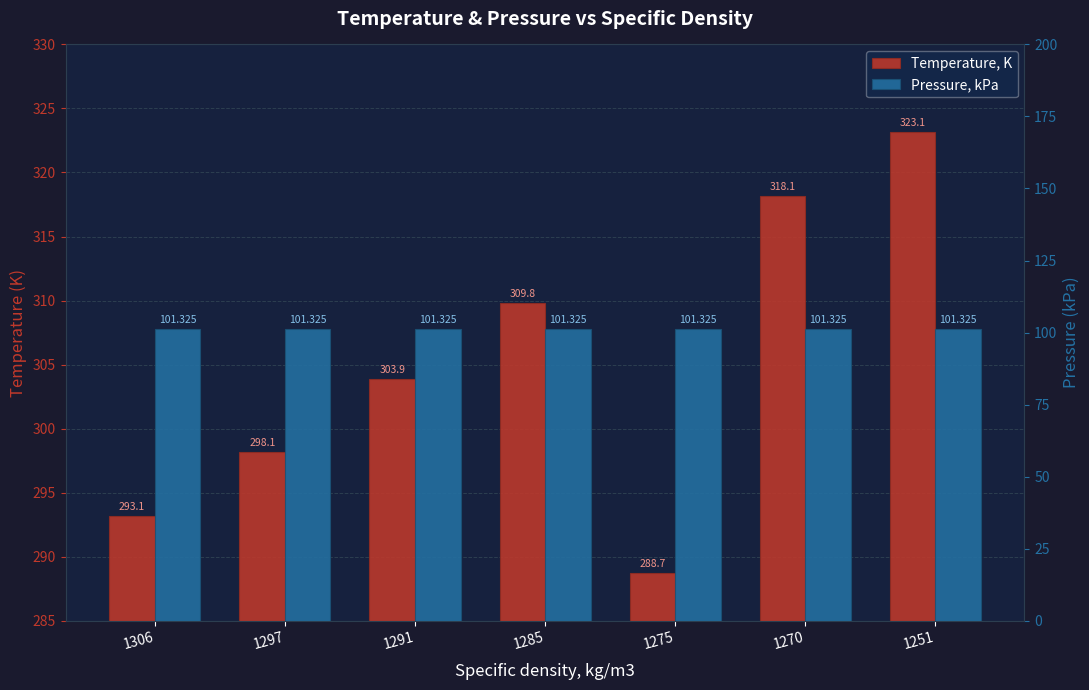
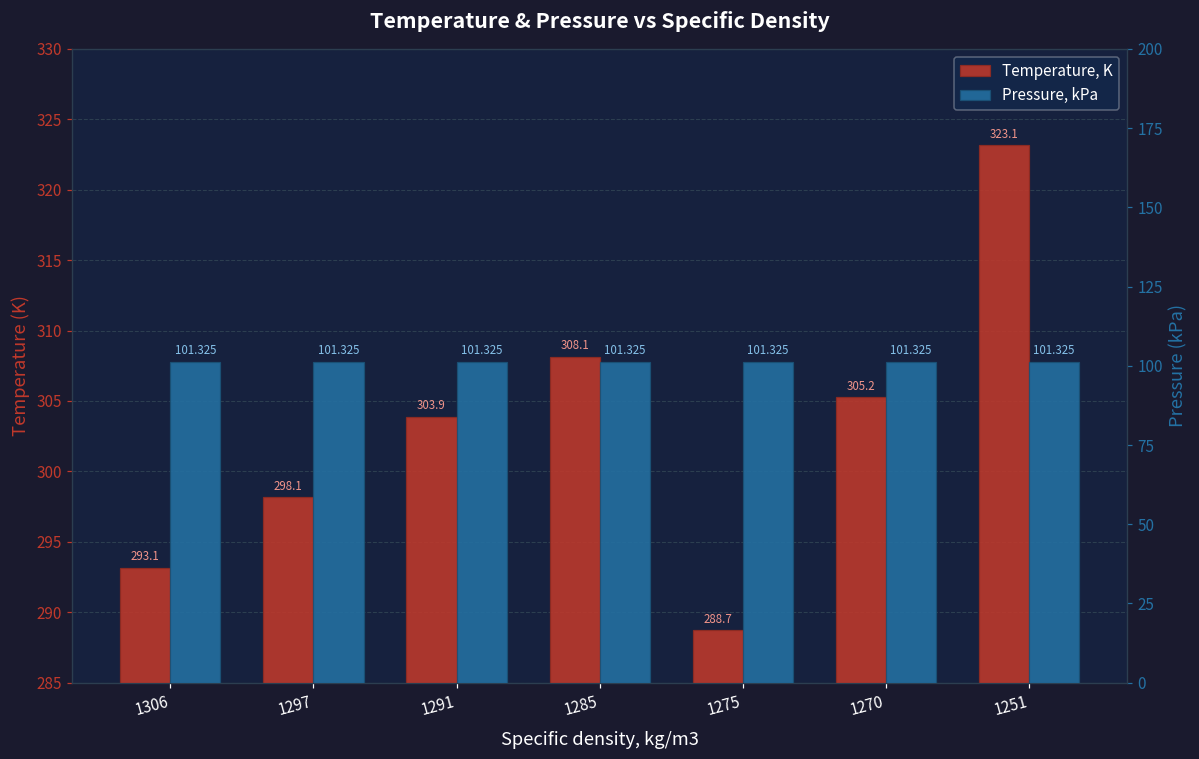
  {
    "Temperature, K": {
      "1306": 293.1,
      "1297": 298.1,
      "1291": 303.9,
-     "1285": 309.8,
+     "1285": 308.1,
      "1275": 288.7,
-     "1270": 318.1,
+     "1270": 305.2,
      "1251": 323.1
    },
    "Pressure, kPa": {
      "1306": 101.325,
      "1297": 101.325,
      "1291": 101.325,
      "1285": 101.325,
      "1275": 101.325,
      "1270": 101.325,
      "1251": 101.325
    }
  }
